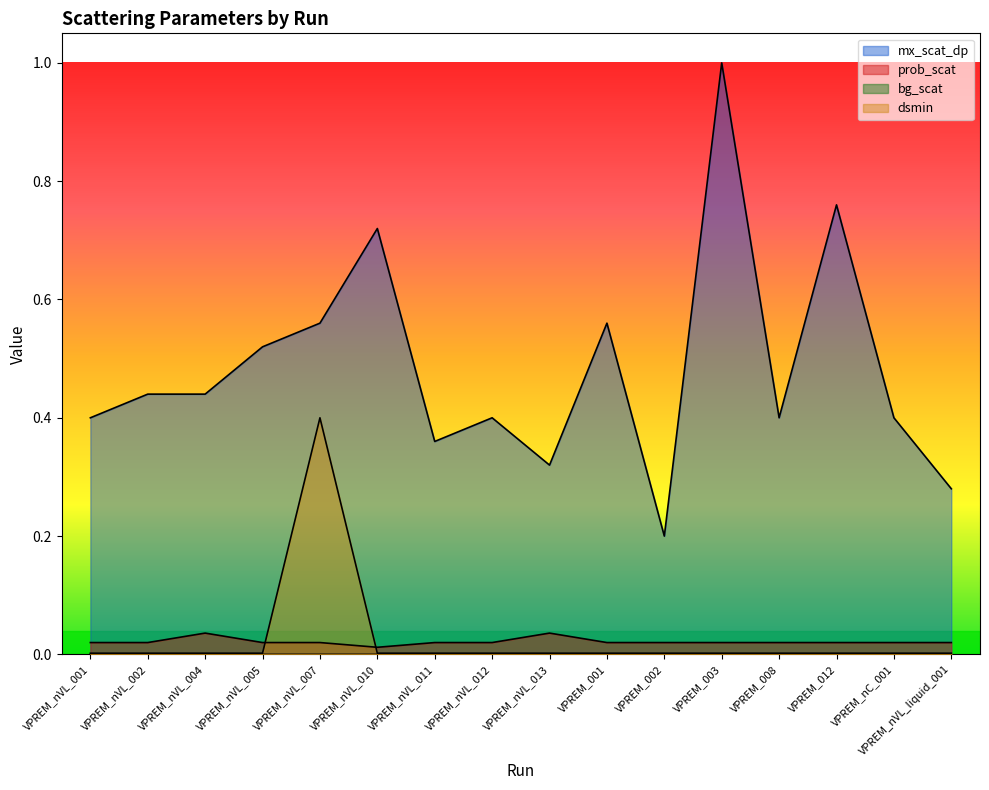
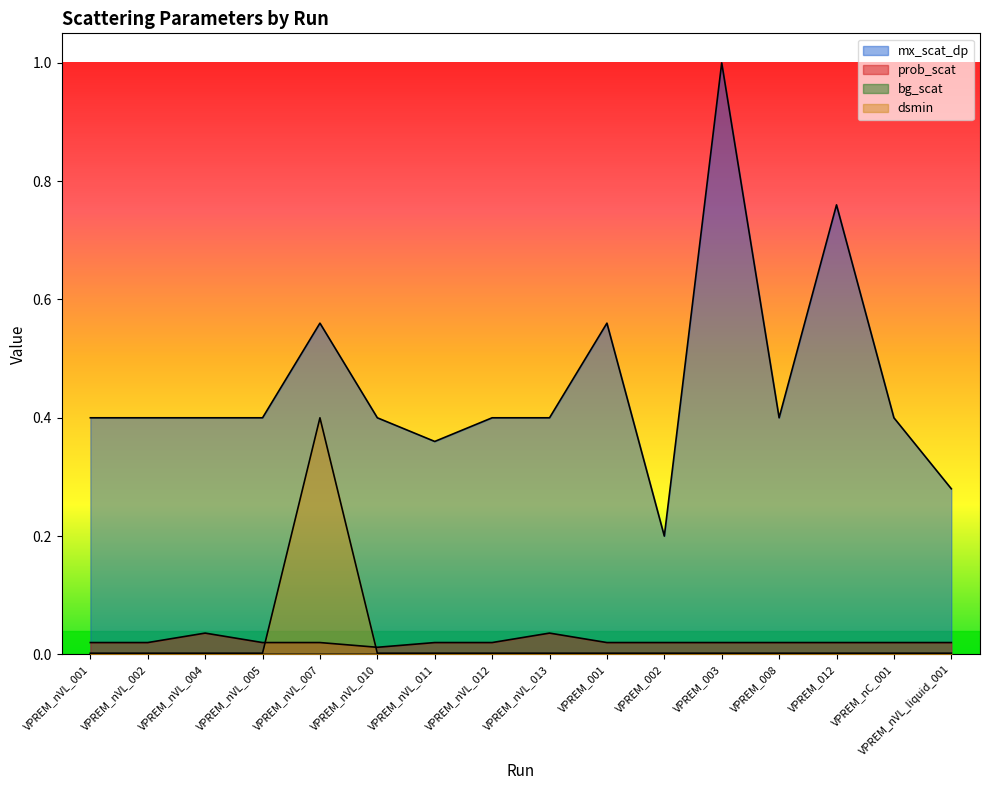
  {
    "mx_scat_dp": {
      "VPREM_nVL_001": 0.40,
-     "VPREM_nVL_002": 0.44,
-     "VPREM_nVL_004": 0.44,
-     "VPREM_nVL_005": 0.52,
+     "VPREM_nVL_002": 0.40,
+     "VPREM_nVL_004": 0.40,
+     "VPREM_nVL_005": 0.40,
      "VPREM_nVL_007": 0.56,
-     "VPREM_nVL_010": 0.72,
+     "VPREM_nVL_010": 0.40,
      "VPREM_nVL_011": 0.36,
      "VPREM_nVL_012": 0.40,
-     "VPREM_nVL_013": 0.32,
+     "VPREM_nVL_013": 0.40,
      "VPREM_001": 0.56,
      "VPREM_002": 0.20,
      "VPREM_003": 1.00,
      "VPREM_008": 0.40,
      "VPREM_012": 0.76,
      "VPREM_nC_001": 0.40,
      "VPREM_nVL_liquid_001": 0.28
    },
    "dsmin": {
      "VPREM_nVL_007": 0.40
    }
  }
